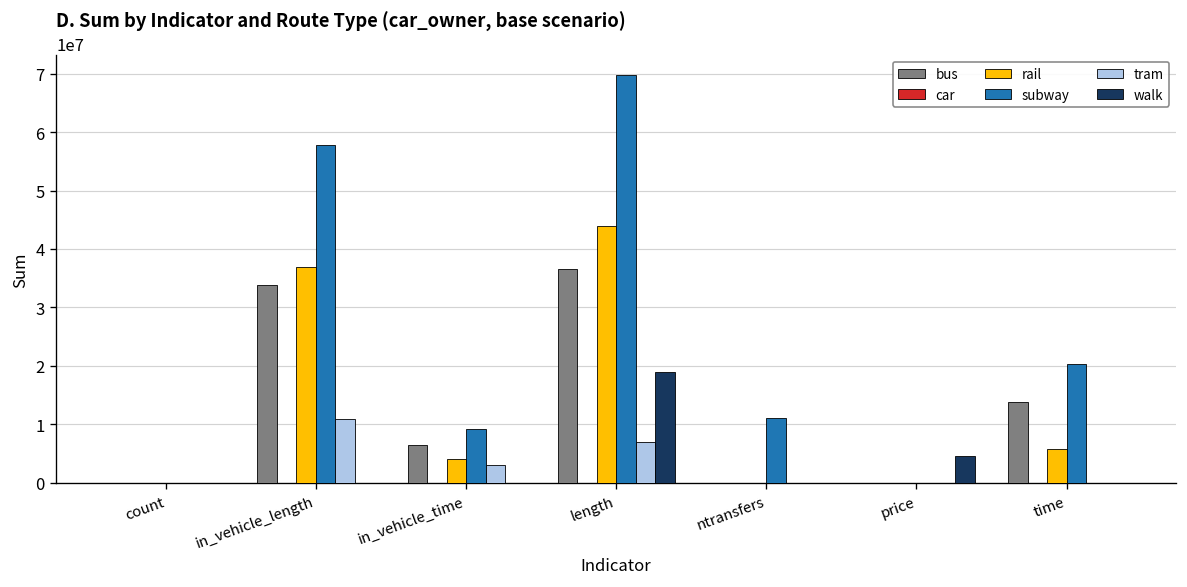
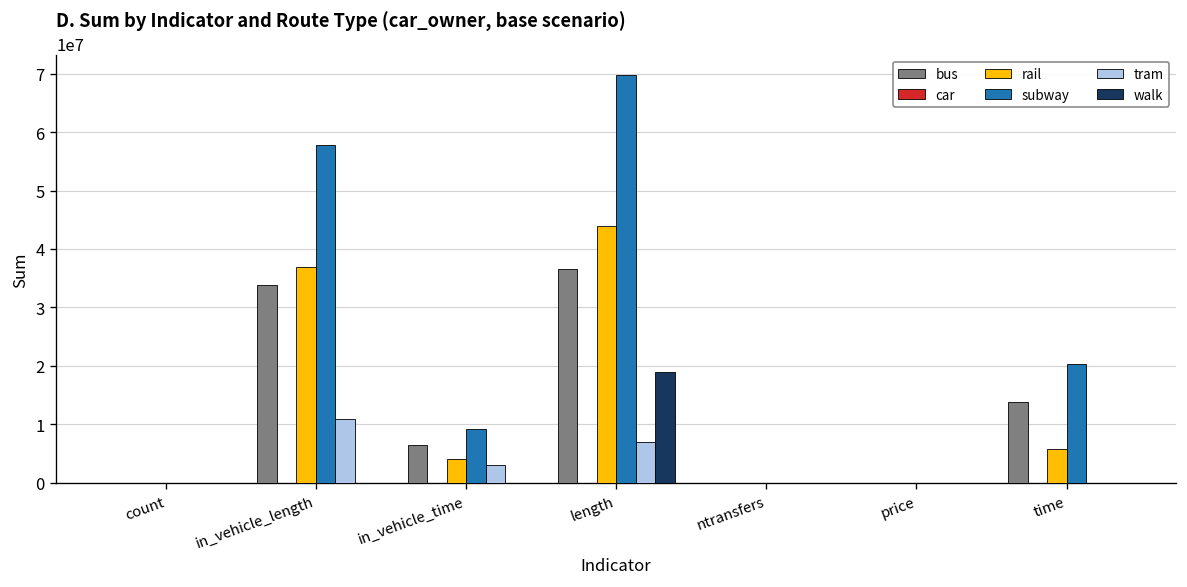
  {
    "bus": {
      "in_vehicle_length": 34000000,
      "in_vehicle_time": 6000000,
      "length": 37000000,
      "price": 0,
      "time": 14000000
    },
    "car": {
      "count": 0,
      "in_vehicle_length": 0,
      "in_vehicle_time": 0,
      "length": 0,
      "ntransfers": 0,
      "price": 0,
      "time": 0
    },
    "rail": {
      "in_vehicle_length": 37000000,
      "in_vehicle_time": 4000000,
      "length": 44000000,
      "price": 0,
      "time": 6000000
    },
    "subway": {
      "in_vehicle_length": 58000000,
      "in_vehicle_time": 9000000,
      "length": 70000000,
-     "ntransfers": 11000000,
+     "ntransfers": 0,
      "price": 0,
      "time": 20000000
    },
    "tram": {
      "in_vehicle_length": 11000000,
      "in_vehicle_time": 3000000,
      "length": 7000000,
      "price": 0,
      "time": 0
    },
    "walk": {
      "in_vehicle_length": 0,
      "in_vehicle_time": 0,
      "length": 19000000,
      "ntransfers": 0,
-     "price": 5000000,
+     "price": 0,
      "time": 0
    }
  }
